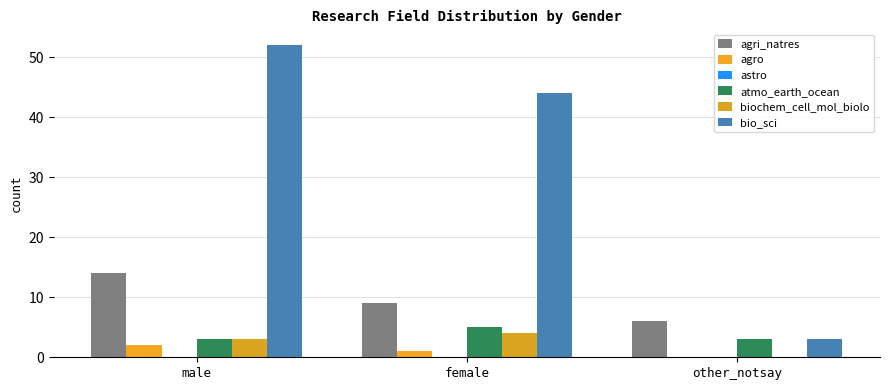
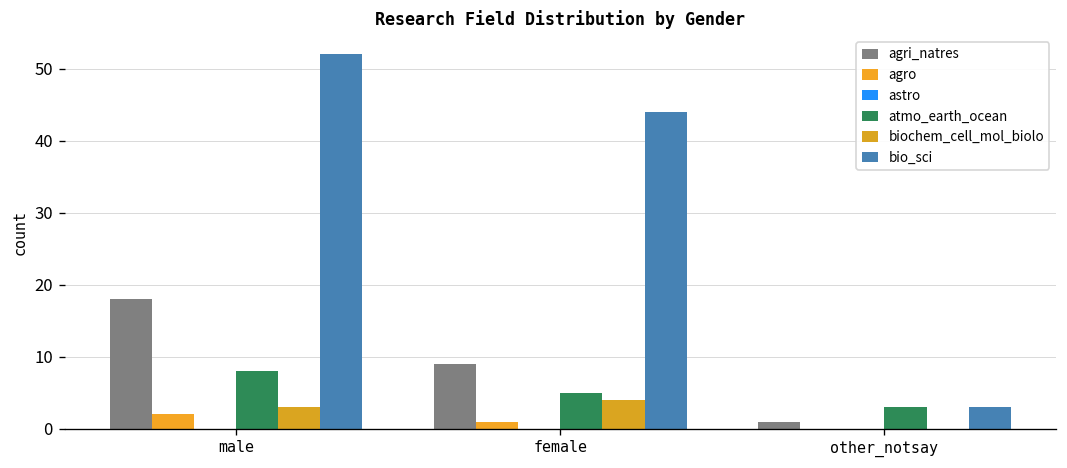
  {
    "agri_natres": {
-     "male": 14,
+     "male": 18,
      "female": 9,
-     "other_notsay": 6
+     "other_notsay": 1
    },
    "astro": {
      "male": 0,
      "female": 0,
      "other_notsay": 0
    },
    "atmo_earth_ocean": {
-     "male": 3,
+     "male": 8,
      "female": 5,
      "other_notsay": 3
    },
    "bio_sci": {
      "male": 52,
      "female": 44,
      "other_notsay": 3
    }
  }
